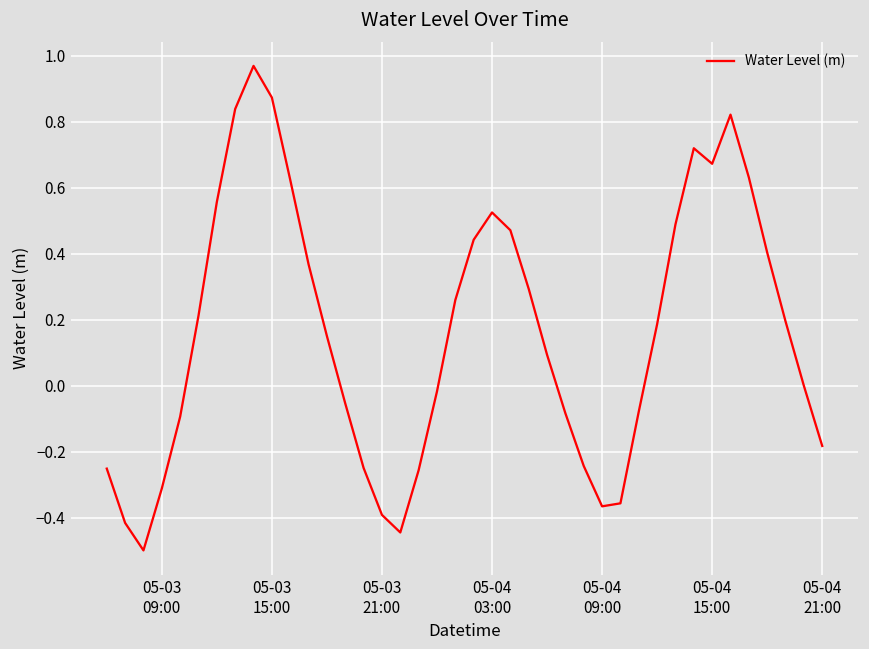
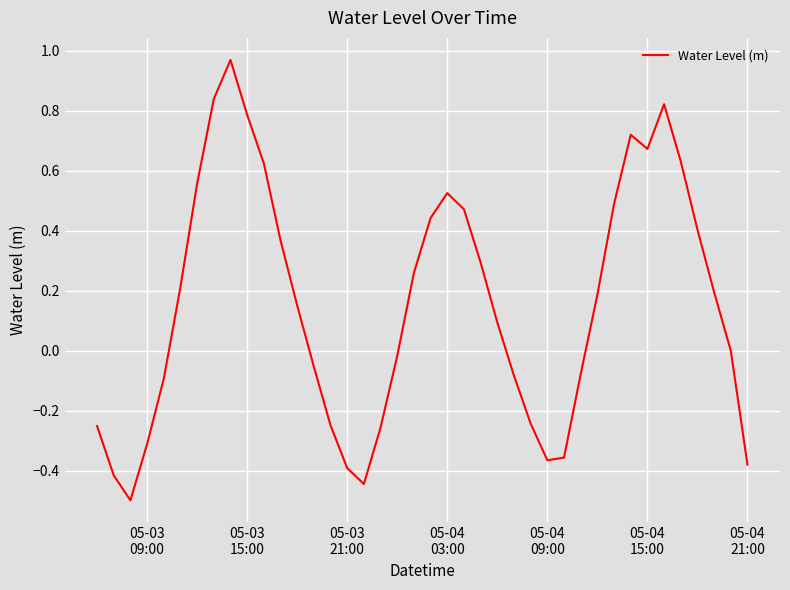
  {
    "05-03 09:00": -0.31,
-   "05-03 15:00": 0.87,
+   "05-03 15:00": 0.79,
    "05-03 21:00": -0.39,
    "05-04 03:00": 0.52,
    "05-04 09:00": -0.37,
    "05-04 15:00": 0.67,
-   "05-04 21:00": -0.18
+   "05-04 21:00": -0.38
  }
